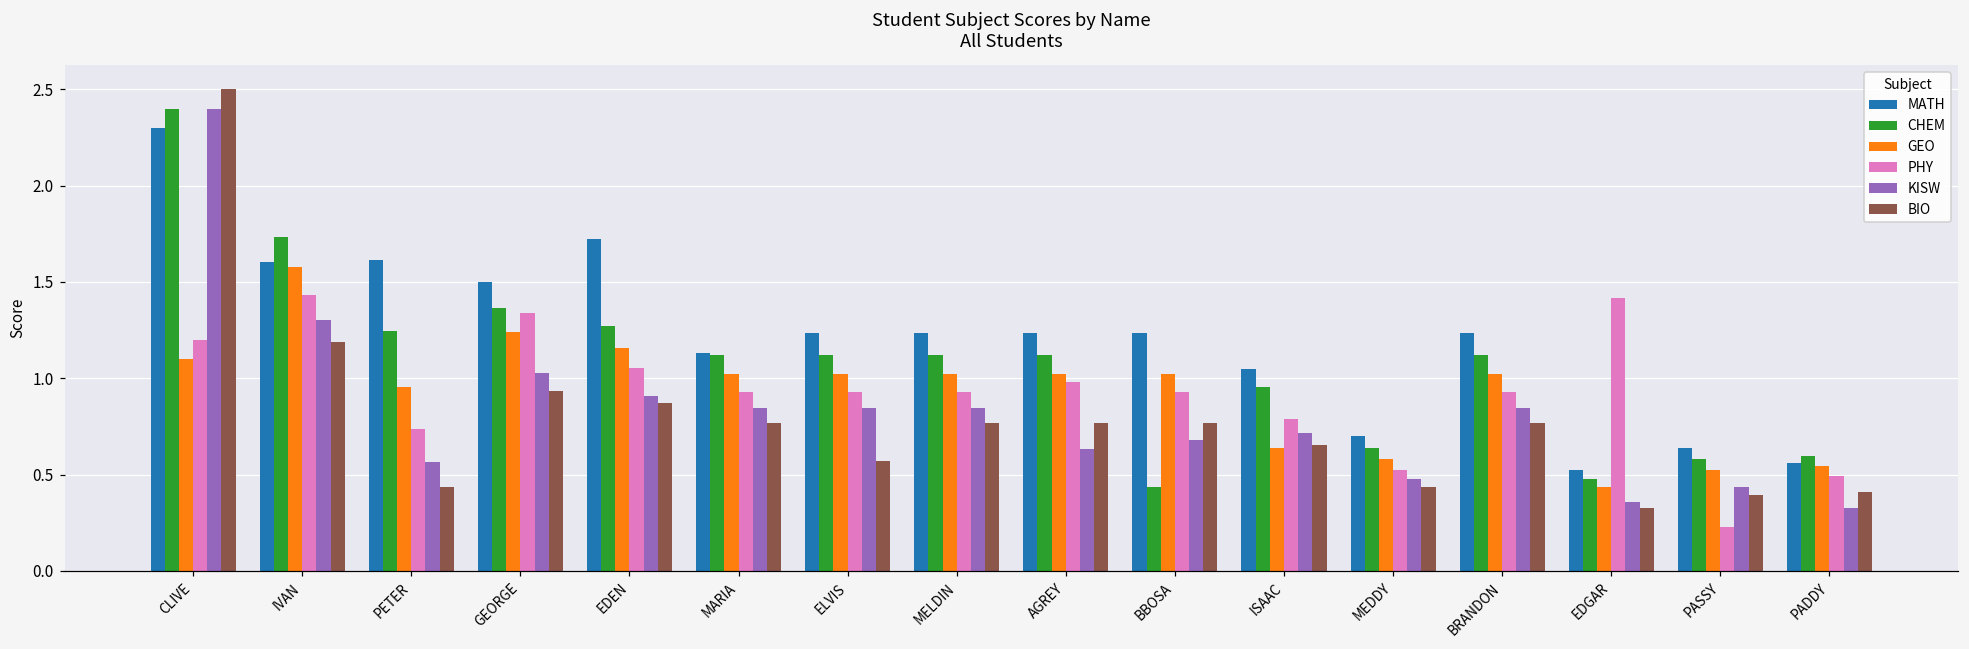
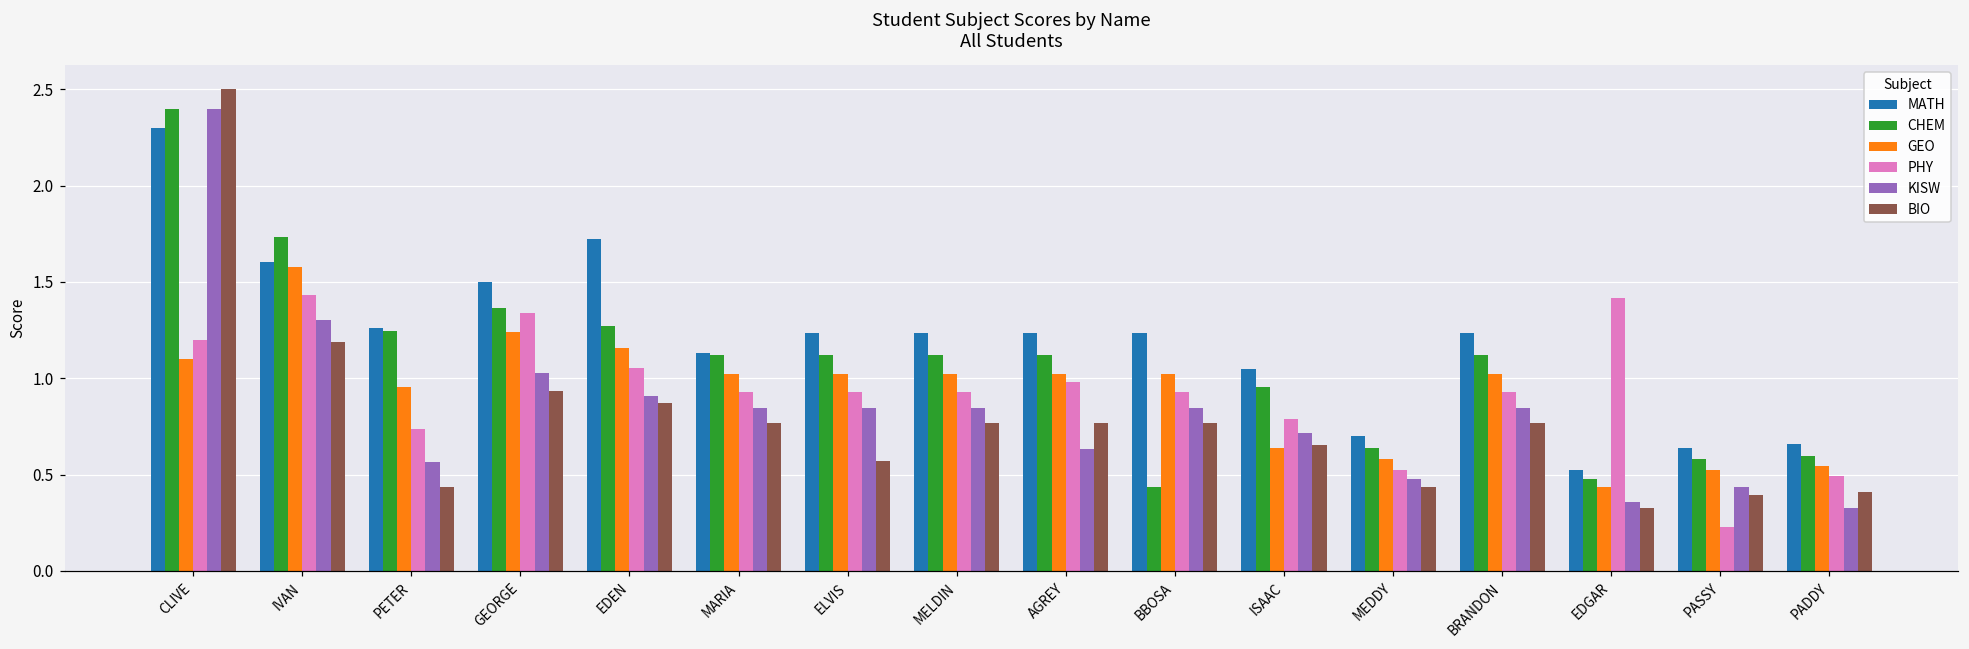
  {
    "MATH": {
      "CLIVE": 2.30,
      "IVAN": 1.60,
-     "PETER": 1.62,
+     "PETER": 1.26,
      "GEORGE": 1.50,
      "EDEN": 1.72,
      "MARIA": 1.13,
      "ELVIS": 1.24,
      "MELDIN": 1.24,
      "AGREY": 1.24,
      "BBOSA": 1.24,
      "ISAAC": 1.05,
      "MEDDY": 0.70,
      "BRANDON": 1.24,
      "EDGAR": 0.53,
      "PASSY": 0.64,
-     "PADDY": 0.56
+     "PADDY": 0.66
    },
    "CHEM": {
      "CLIVE": 2.40,
      "IVAN": 1.74,
      "PETER": 1.24,
      "GEORGE": 1.36,
      "EDEN": 1.27,
      "MARIA": 1.12,
      "ELVIS": 1.12,
      "MELDIN": 1.12,
      "AGREY": 1.12,
      "BBOSA": 0.44,
      "ISAAC": 0.95,
      "MEDDY": 0.64,
      "BRANDON": 1.12,
      "EDGAR": 0.48,
      "PASSY": 0.58,
      "PADDY": 0.60
    },
    "GEO": {
      "CLIVE": 1.10,
      "IVAN": 1.58,
      "PETER": 0.96,
      "GEORGE": 1.24,
      "EDEN": 1.16,
      "MARIA": 1.02,
      "ELVIS": 1.02,
      "MELDIN": 1.02,
      "AGREY": 1.02,
      "BBOSA": 1.02,
      "ISAAC": 0.64,
      "MEDDY": 0.58,
      "BRANDON": 1.02,
      "EDGAR": 0.43,
      "PASSY": 0.53,
      "PADDY": 0.54
    },
    "PHY": {
      "CLIVE": 1.20,
      "IVAN": 1.43,
      "PETER": 0.74,
      "GEORGE": 1.34,
      "EDEN": 1.05,
      "MARIA": 0.93,
      "ELVIS": 0.93,
      "MELDIN": 0.93,
      "AGREY": 0.98,
      "BBOSA": 0.93,
      "ISAAC": 0.79,
      "MEDDY": 0.53,
      "BRANDON": 0.93,
      "EDGAR": 1.42,
      "PASSY": 0.23,
      "PADDY": 0.49
    },
    "KISW": {
      "CLIVE": 2.40,
      "IVAN": 1.30,
      "PETER": 0.57,
      "GEORGE": 1.02,
      "EDEN": 0.91,
      "MARIA": 0.84,
      "ELVIS": 0.84,
      "MELDIN": 0.84,
      "AGREY": 0.63,
-     "BBOSA": 0.68,
+     "BBOSA": 0.84,
      "ISAAC": 0.72,
      "MEDDY": 0.48,
      "BRANDON": 0.84,
      "EDGAR": 0.36,
      "PASSY": 0.43,
      "PADDY": 0.33
    },
    "BIO": {
      "CLIVE": 2.50,
      "IVAN": 1.19,
      "PETER": 0.44,
      "GEORGE": 0.93,
      "EDEN": 0.87,
      "MARIA": 0.77,
      "ELVIS": 0.57,
      "MELDIN": 0.77,
      "AGREY": 0.77,
      "BBOSA": 0.77,
      "ISAAC": 0.65,
      "MEDDY": 0.43,
      "BRANDON": 0.77,
      "EDGAR": 0.33,
      "PASSY": 0.40,
      "PADDY": 0.41
    }
  }
